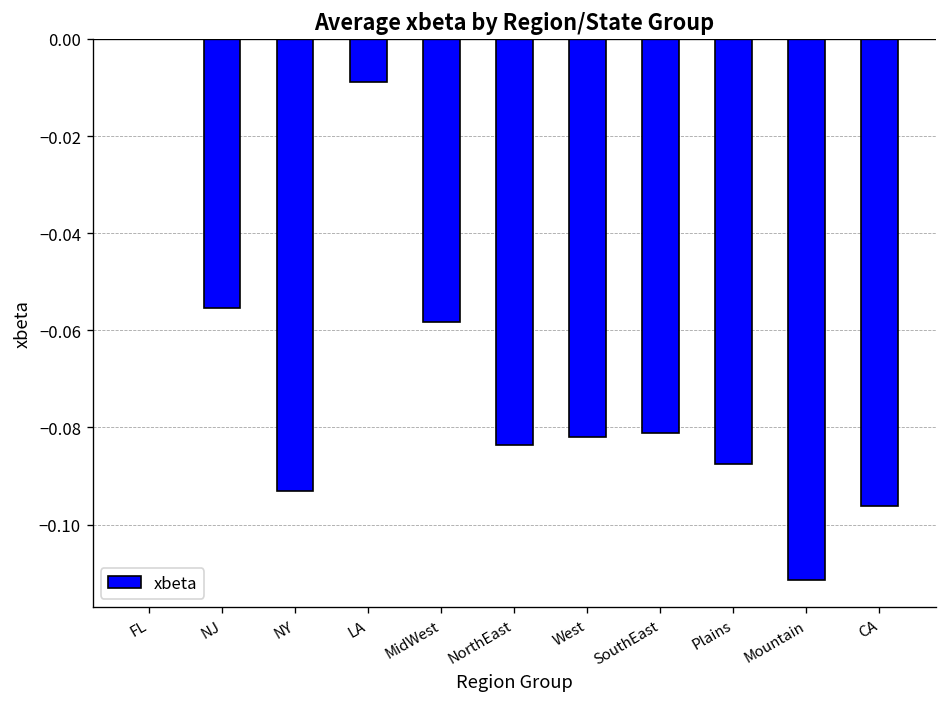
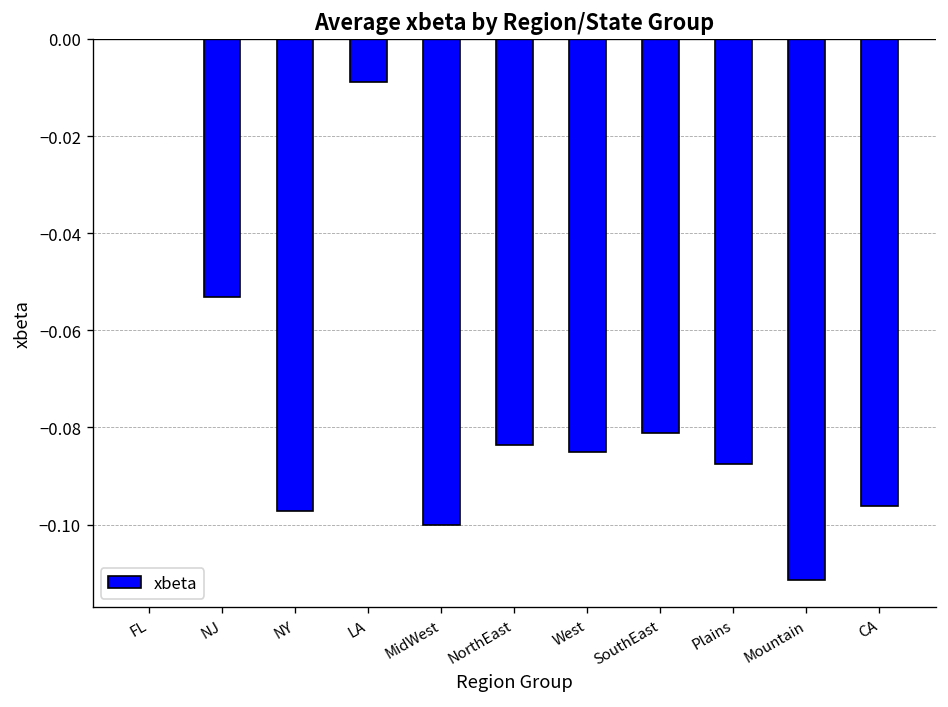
  {
    "FL": 0.000,
-   "NJ": -0.055,
-   "NY": -0.093,
+   "NJ": -0.053,
+   "NY": -0.097,
    "LA": -0.009,
-   "MidWest": -0.058,
+   "MidWest": -0.100,
    "NorthEast": -0.084,
-   "West": -0.082,
+   "West": -0.085,
    "SouthEast": -0.081,
    "Plains": -0.088,
    "Mountain": -0.111,
    "CA": -0.096
  }
